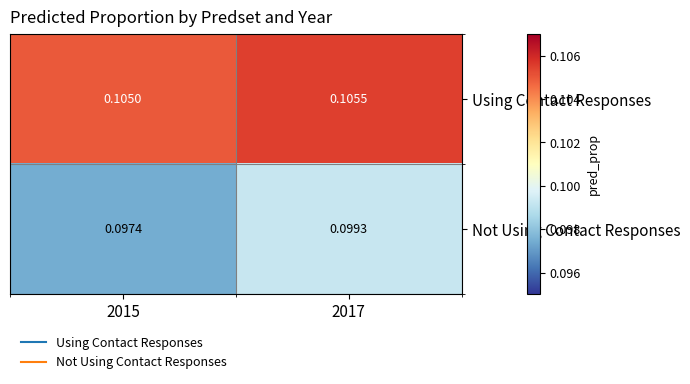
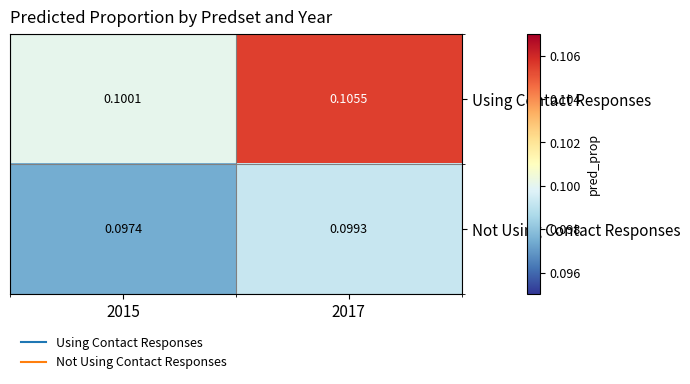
  {
    "Using Contact Responses": {
-     "2015": 0.1050,
+     "2015": 0.1001,
      "2017": 0.1055
    },
    "Not Using Contact Responses": {
      "2015": 0.0974,
      "2017": 0.0993
    }
  }
